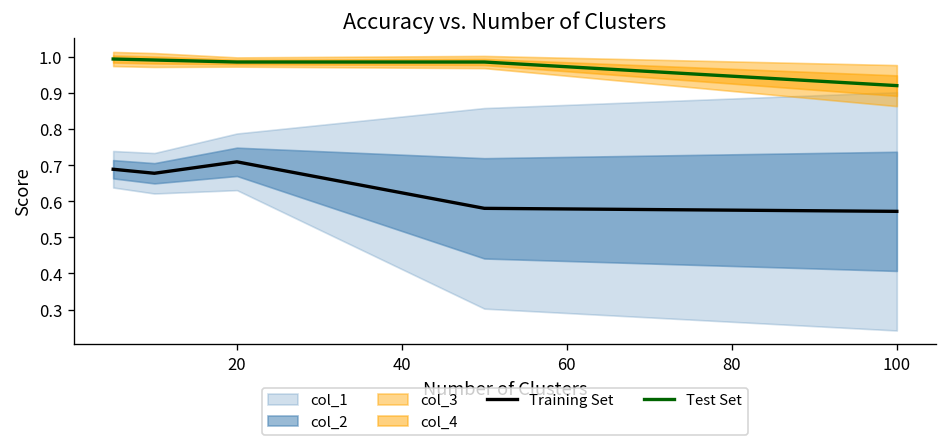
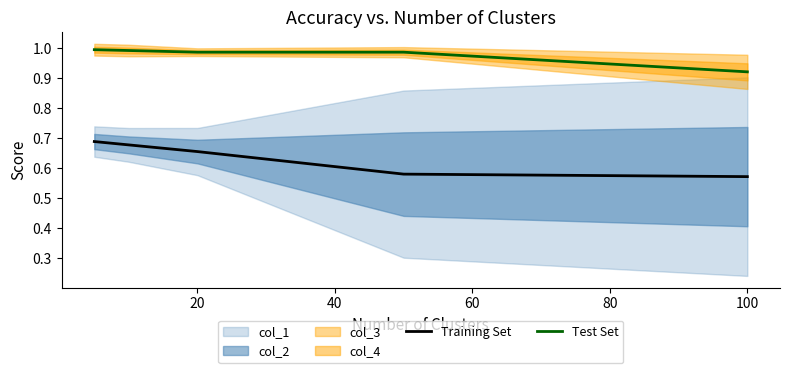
  {
    "Training Set": {
-     "20": 0.71,
+     "20": 0.66,
      "100": 0.57
    },
    "Test Set": {
      "100": 0.92
    }
  }
